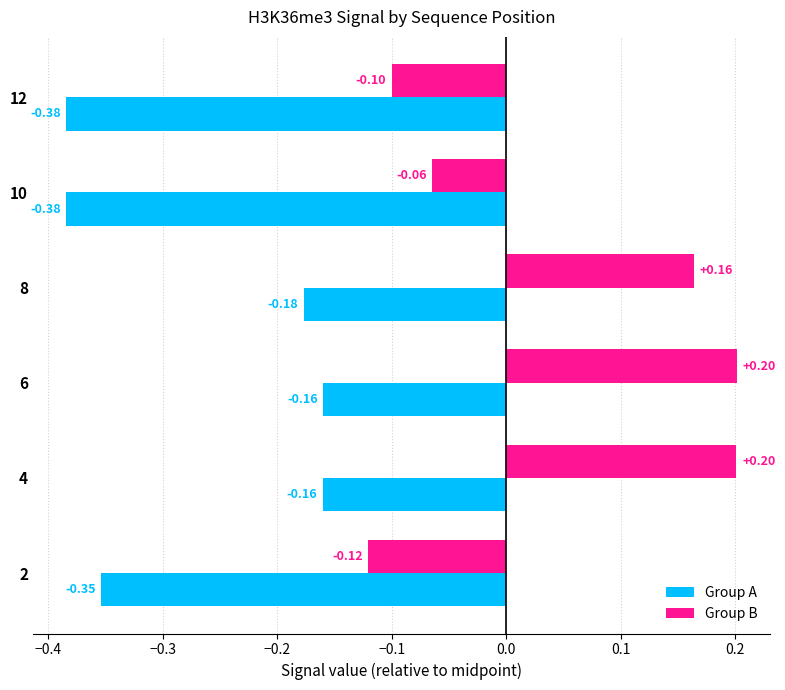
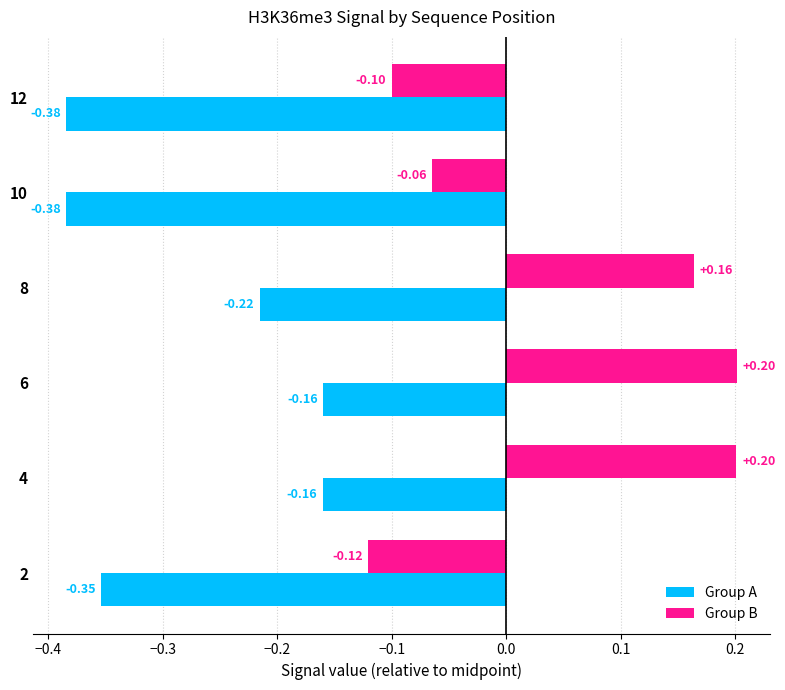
  {
    "Group A": {
      "12": "-0.38",
      "10": "-0.38",
-     "8": "-0.18",
+     "8": "-0.22",
      "6": "-0.16",
      "4": "-0.16",
      "2": "-0.35"
    },
    "Group B": {
      "12": "-0.10",
      "10": "-0.06",
      "8": "+0.16",
      "6": "+0.20",
      "4": "+0.20",
      "2": "-0.12"
    }
  }
